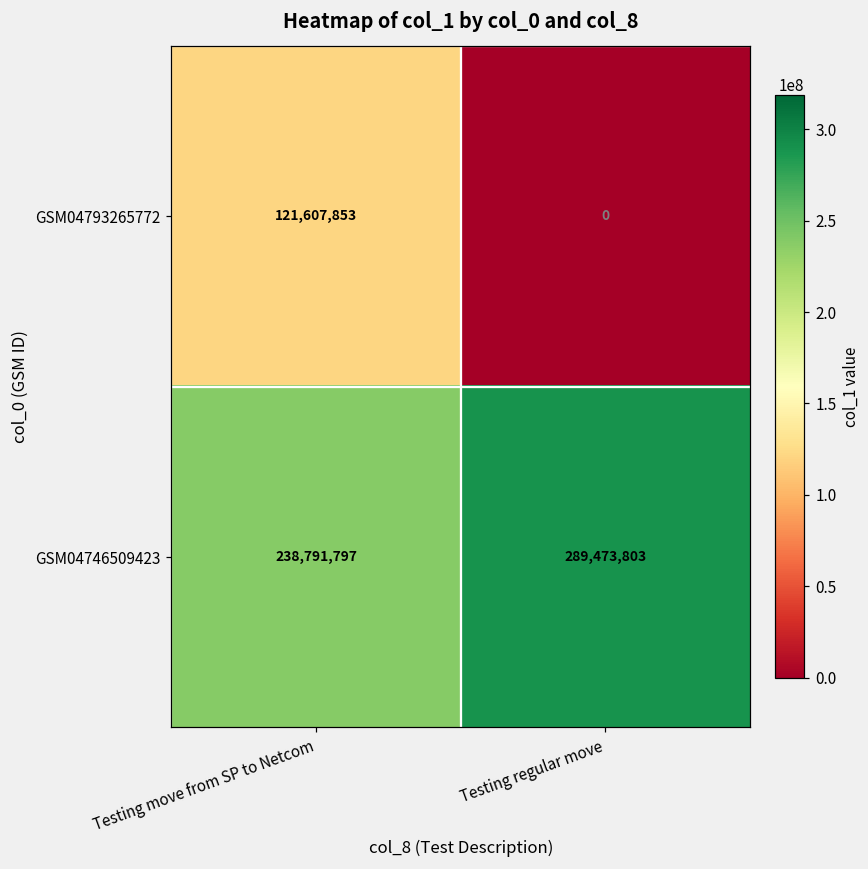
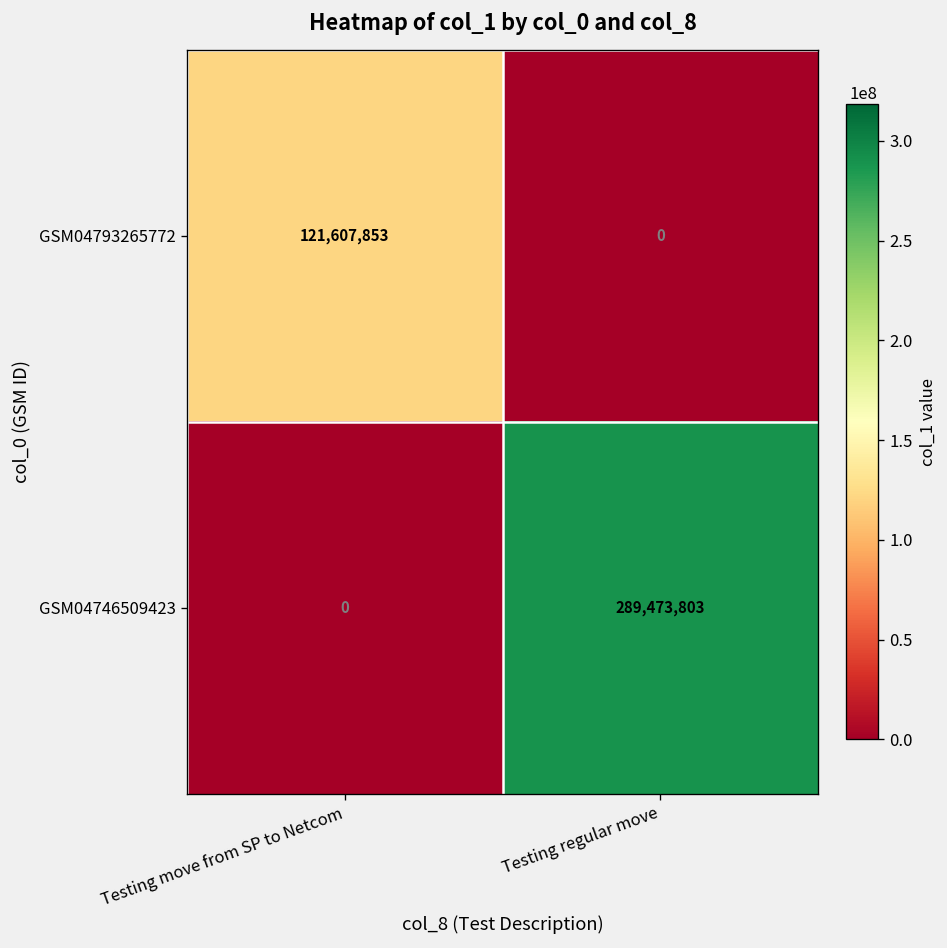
  {
    "GSM04793265772": {
      "Testing move from SP to Netcom": "121,607,853",
      "Testing regular move": "0"
    },
    "GSM04746509423": {
-     "Testing move from SP to Netcom": "238,791,797",
+     "Testing move from SP to Netcom": "0",
      "Testing regular move": "289,473,803"
    }
  }
